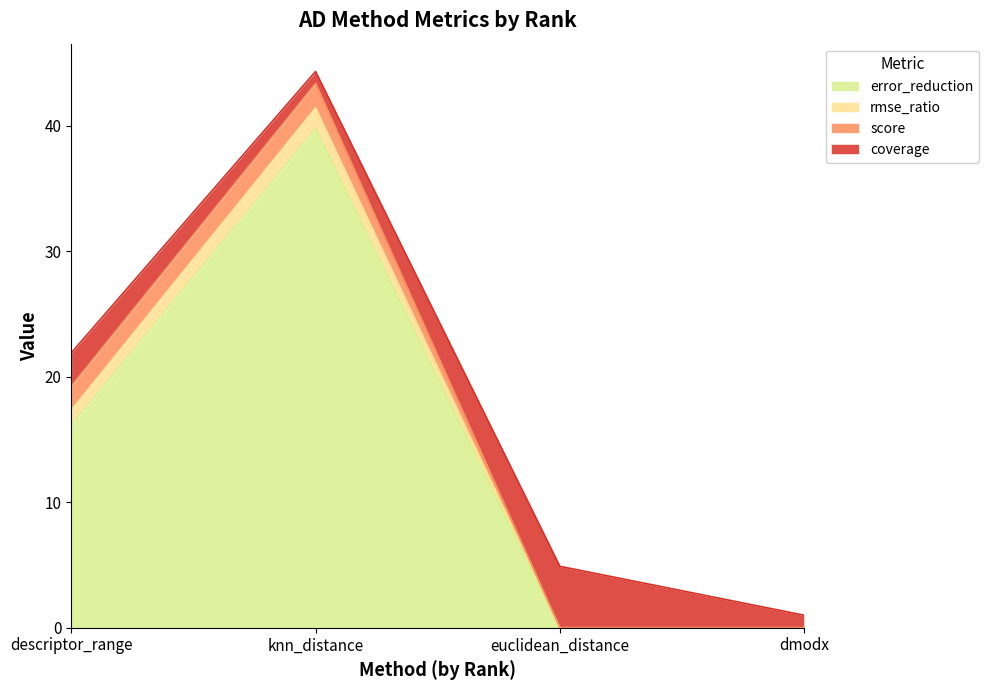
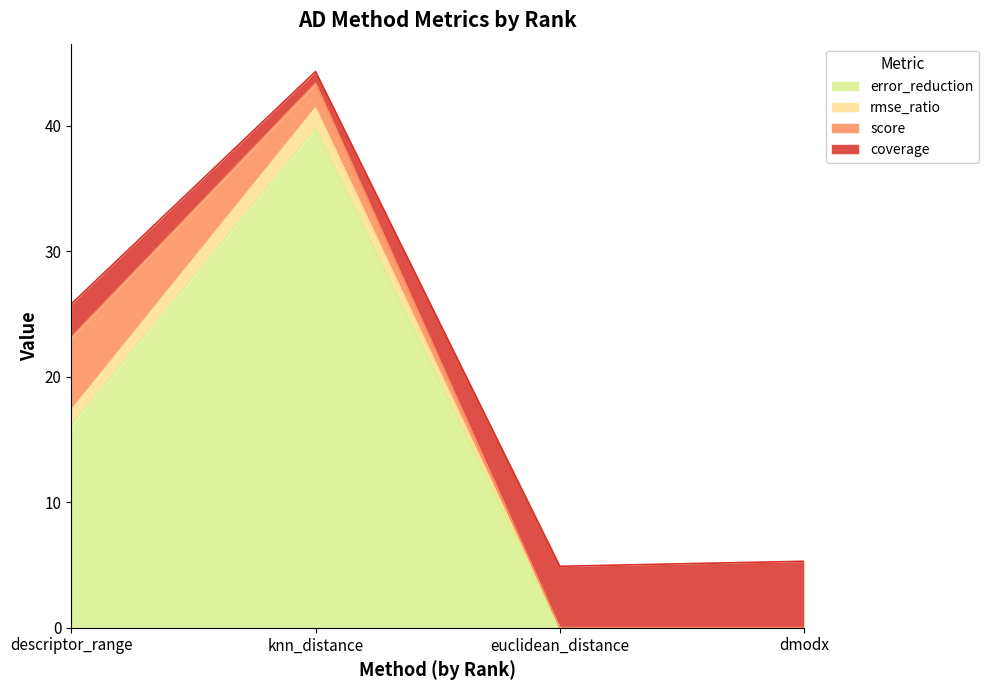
  {
    "score": {
-     "descriptor_range": 1.9,
+     "descriptor_range": 5.8,
      "knn_distance": 1.9
    },
    "coverage": {
      "descriptor_range": 2.6,
      "knn_distance": 0.9,
      "euclidean_distance": 4.9,
-     "dmodx": 1.0
+     "dmodx": 5.3
    }
  }
